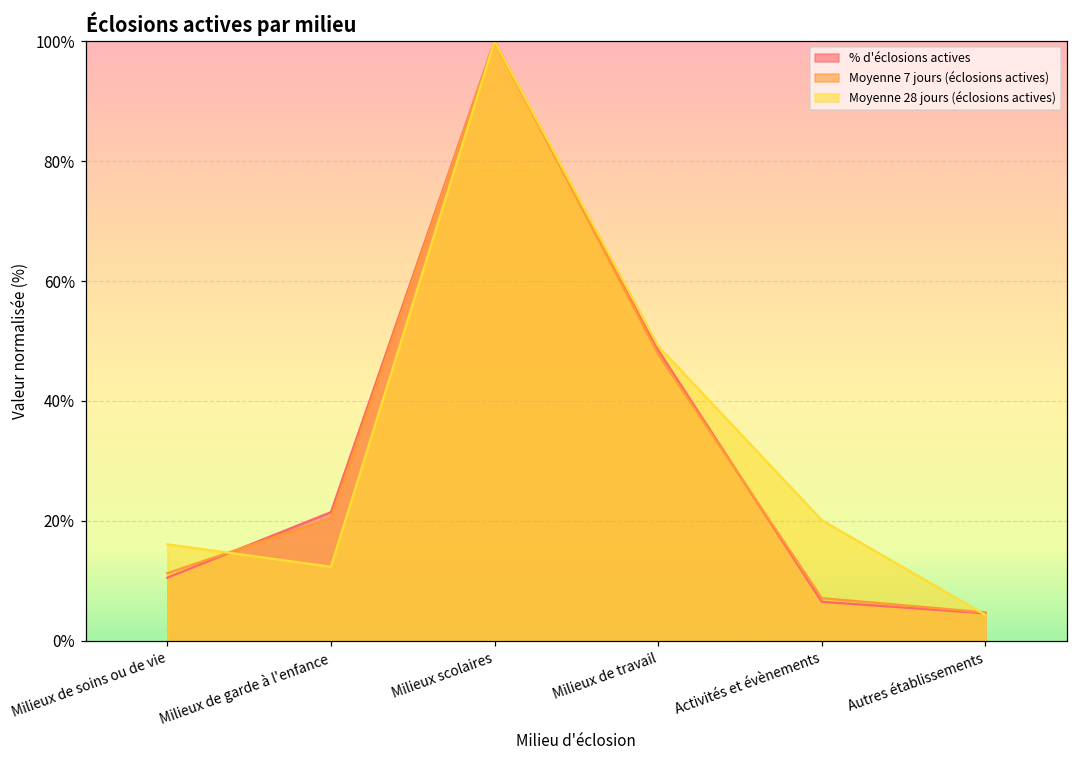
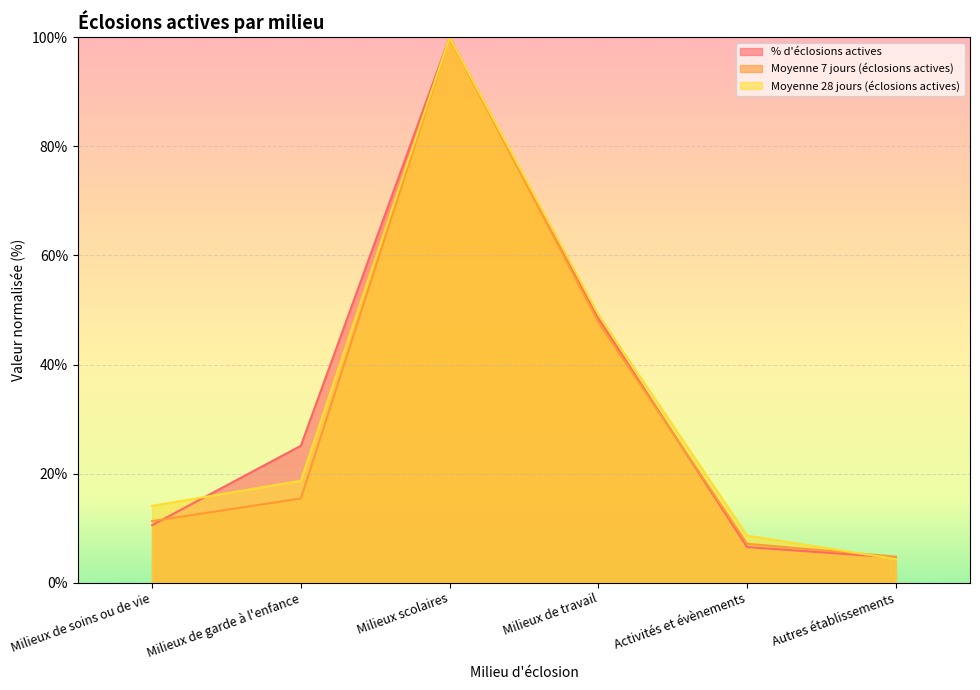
  {
    "% d'éclosions actives": {
      "Milieux de soins ou de vie": "11%",
-     "Milieux de garde à l'enfance": "21%",
+     "Milieux de garde à l'enfance": "25%",
      "Milieux de travail": "48%",
      "Activités et évènements": "7%"
    },
    "Moyenne 7 jours (éclosions actives)": {
      "Milieux de soins ou de vie": "11%",
-     "Milieux de garde à l'enfance": "20%",
+     "Milieux de garde à l'enfance": "15%",
      "Milieux de travail": "48%",
      "Activités et évènements": "7%"
    },
    "Moyenne 28 jours (éclosions actives)": {
-     "Milieux de soins ou de vie": "16%",
-     "Milieux de garde à l'enfance": "12%",
+     "Milieux de soins ou de vie": "14%",
+     "Milieux de garde à l'enfance": "19%",
      "Milieux de travail": "49%",
-     "Activités et évènements": "20%"
+     "Activités et évènements": "9%"
    }
  }
